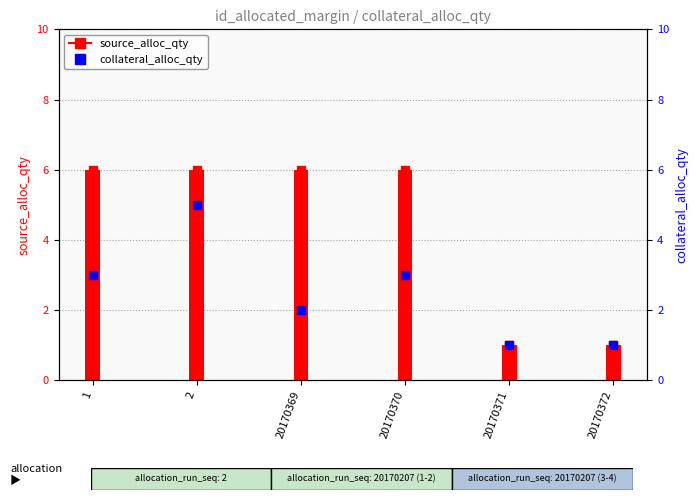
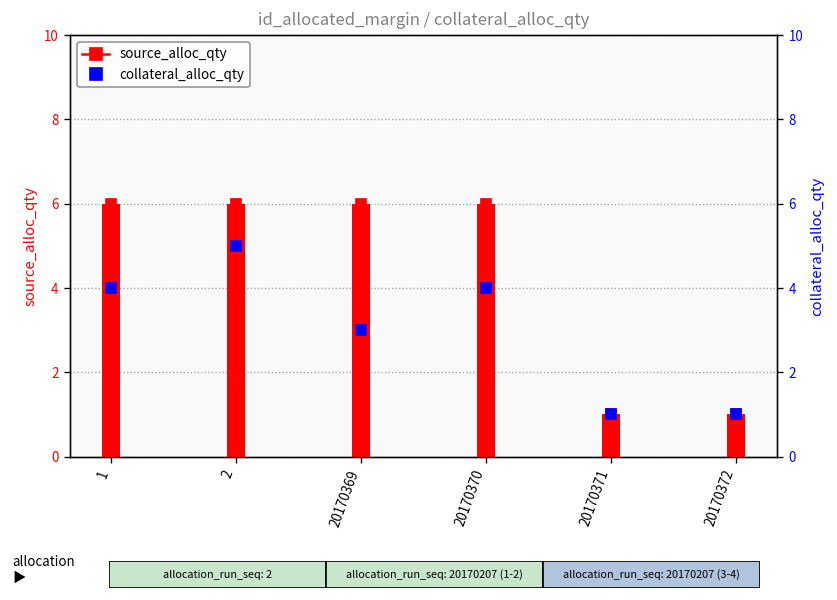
  {
    "collateral_alloc_qty": {
-     "1": 3,
+     "1": 4,
      "2": 5,
-     "20170369": 2,
-     "20170370": 3,
+     "20170369": 3,
+     "20170370": 4,
      "20170371": 1,
      "20170372": 1
    }
  }
